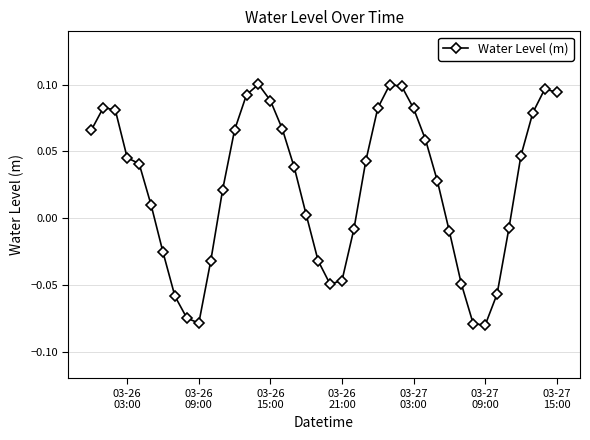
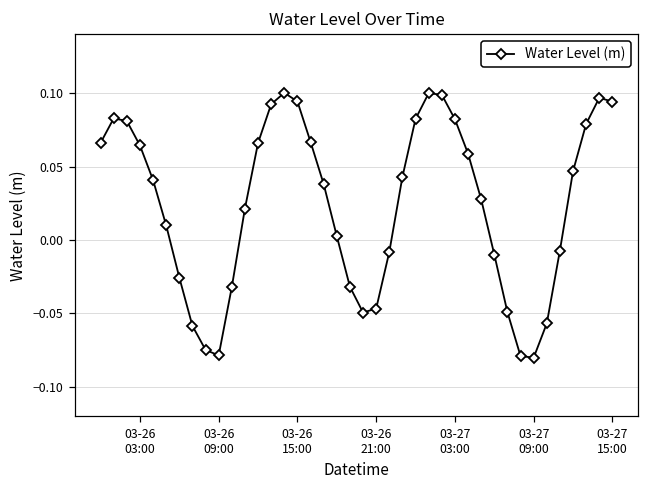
  {
-   "03-26 03:00": 0.045,
+   "03-26 03:00": 0.064,
    "03-26 09:00": -0.079,
-   "03-26 15:00": 0.088,
+   "03-26 15:00": 0.094,
    "03-26 21:00": -0.047,
    "03-27 03:00": 0.082,
    "03-27 09:00": -0.080,
    "03-27 15:00": 0.094
  }
